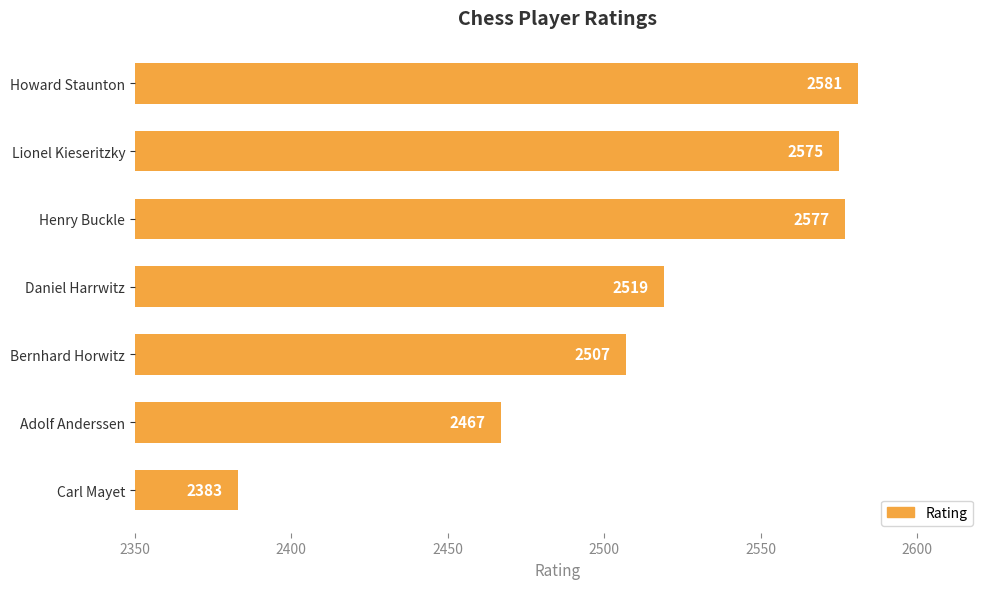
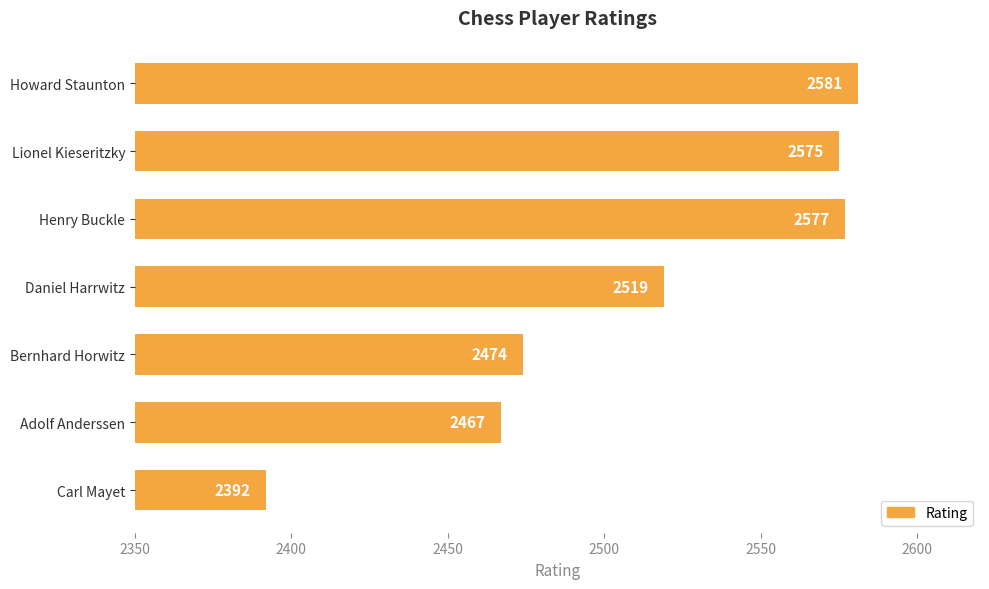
  {
    "Howard Staunton": 2581,
    "Lionel Kieseritzky": 2575,
    "Henry Buckle": 2577,
    "Daniel Harrwitz": 2519,
-   "Bernhard Horwitz": 2507,
+   "Bernhard Horwitz": 2474,
    "Adolf Anderssen": 2467,
-   "Carl Mayet": 2383
+   "Carl Mayet": 2392
  }
